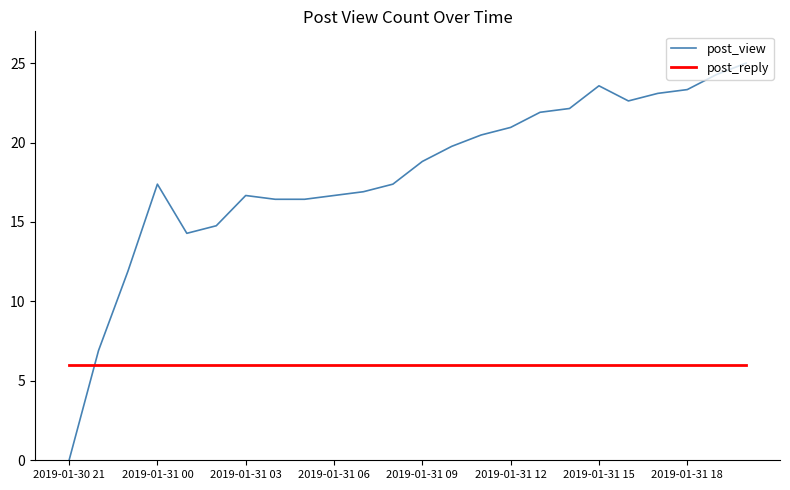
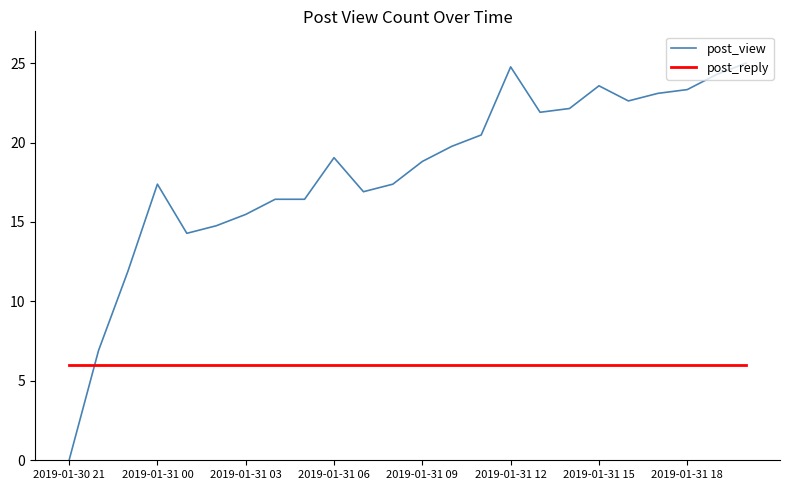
  {
    "post_view": {
      "2019-01-30 21": 0.0,
      "2019-01-31 00": 17.4,
-     "2019-01-31 03": 16.7,
-     "2019-01-31 06": 16.7,
+     "2019-01-31 03": 15.5,
+     "2019-01-31 06": 19.0,
      "2019-01-31 09": 18.8,
-     "2019-01-31 12": 21.0,
+     "2019-01-31 12": 24.8,
      "2019-01-31 15": 23.6,
      "2019-01-31 18": 23.3
    },
    "post_reply": {
      "2019-01-30 21": 6.0,
      "2019-01-31 00": 6.0,
      "2019-01-31 03": 6.0,
      "2019-01-31 06": 6.0,
      "2019-01-31 09": 6.0,
      "2019-01-31 12": 6.0,
      "2019-01-31 15": 6.0,
      "2019-01-31 18": 6.0
    }
  }
